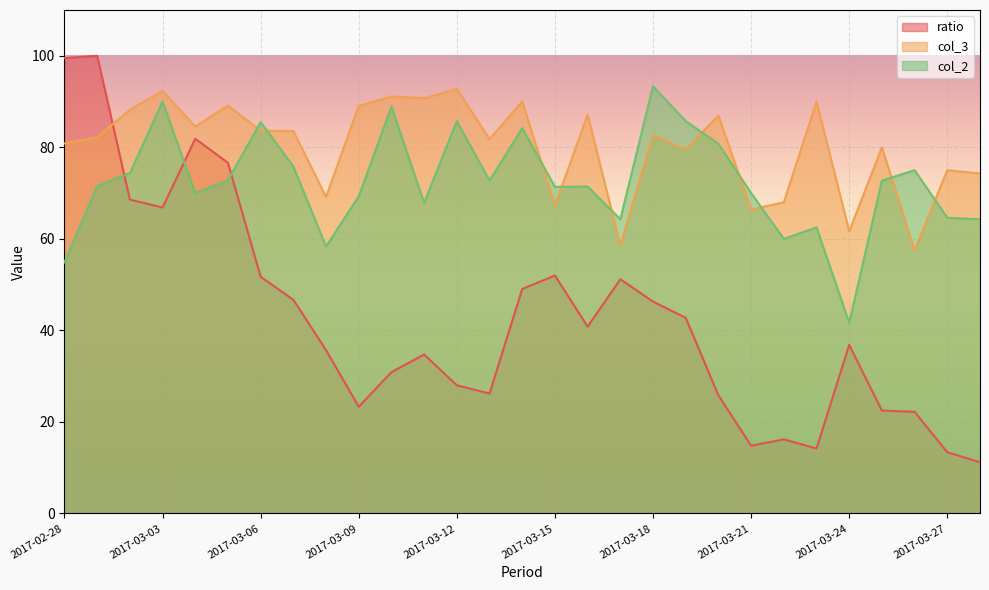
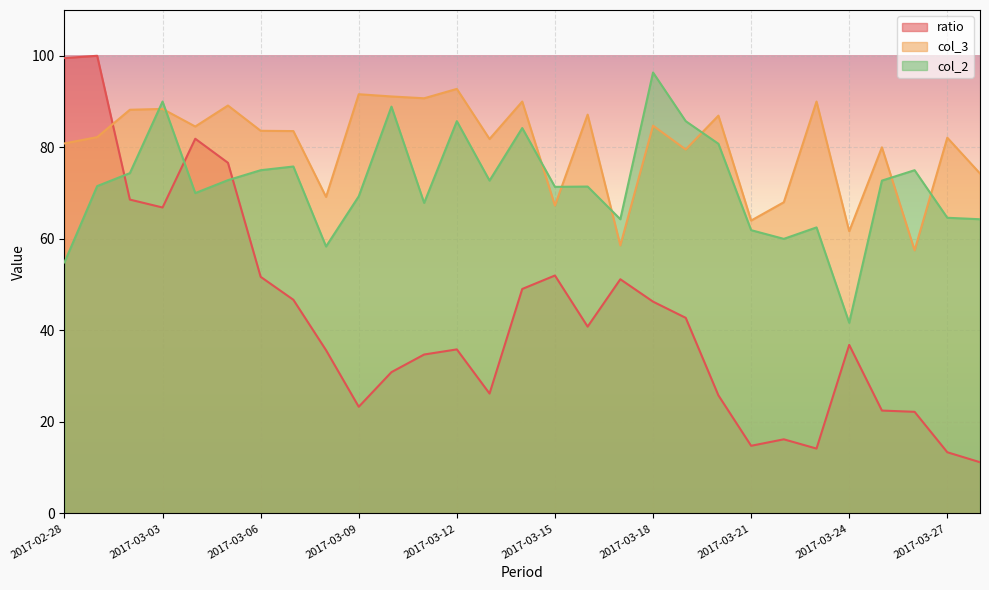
  {
    "ratio": {
      "2017-02-28": 99,
      "2017-03-03": 67,
      "2017-03-06": 52,
      "2017-03-09": 23,
-     "2017-03-12": 28,
+     "2017-03-12": 36,
      "2017-03-15": 52,
      "2017-03-18": 46,
      "2017-03-21": 15,
      "2017-03-24": 37,
      "2017-03-27": 13
    },
    "col_3": {
      "2017-02-28": 81,
-     "2017-03-03": 92,
+     "2017-03-03": 88,
      "2017-03-06": 84,
-     "2017-03-09": 89,
+     "2017-03-09": 92,
      "2017-03-12": 93,
      "2017-03-15": 67,
-     "2017-03-18": 83,
-     "2017-03-21": 66,
+     "2017-03-18": 85,
+     "2017-03-21": 64,
      "2017-03-24": 62,
-     "2017-03-27": 75
+     "2017-03-27": 82
    },
    "col_2": {
      "2017-02-28": 55,
      "2017-03-03": 90,
-     "2017-03-06": 86,
+     "2017-03-06": 75,
      "2017-03-09": 69,
      "2017-03-12": 86,
      "2017-03-15": 71,
-     "2017-03-18": 93,
-     "2017-03-21": 70,
+     "2017-03-18": 96,
+     "2017-03-21": 62,
      "2017-03-24": 42,
      "2017-03-27": 65
    }
  }
